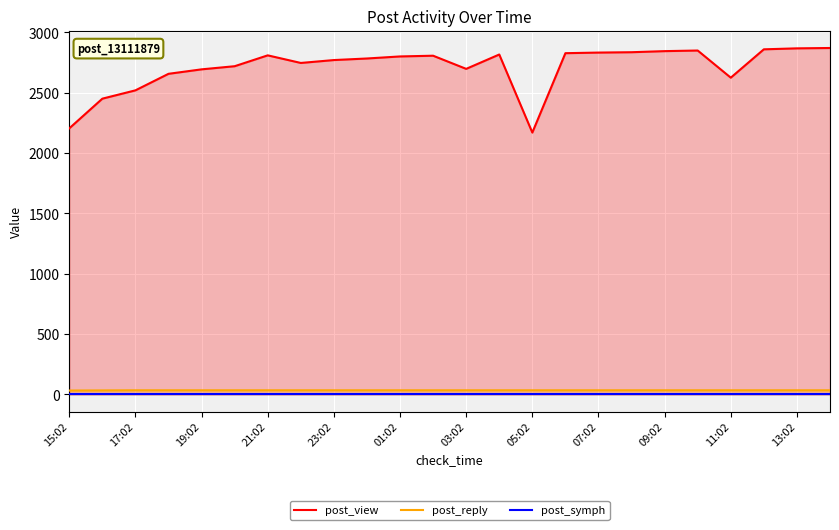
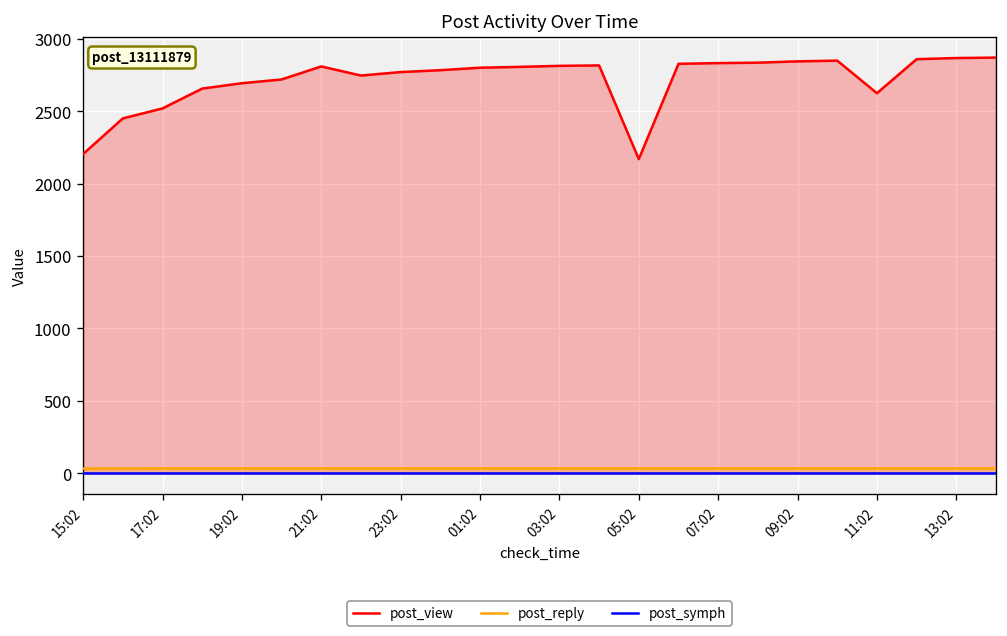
  {
    "post_view": {
      "15:02": 2210,
      "17:02": 2520,
      "19:02": 2690,
      "21:02": 2810,
      "23:02": 2770,
      "01:02": 2800,
-     "03:02": 2700,
+     "03:02": 2810,
      "05:02": 2170,
      "07:02": 2830,
      "09:02": 2850,
      "11:02": 2630,
      "13:02": 2870
    },
    "post_reply": {
      "15:02": 30,
      "17:02": 30,
      "19:02": 30,
      "21:02": 30,
      "23:02": 30,
      "01:02": 30,
      "03:02": 30,
      "05:02": 30,
      "07:02": 30,
      "09:02": 30,
      "11:02": 30,
      "13:02": 30
    },
    "post_symph": {
      "15:02": 0,
      "17:02": 0,
      "19:02": 0,
      "21:02": 0,
      "23:02": 0,
      "01:02": 0,
      "03:02": 0,
      "05:02": 0,
      "07:02": 0,
      "09:02": 0,
      "11:02": 0,
      "13:02": 0
    }
  }
